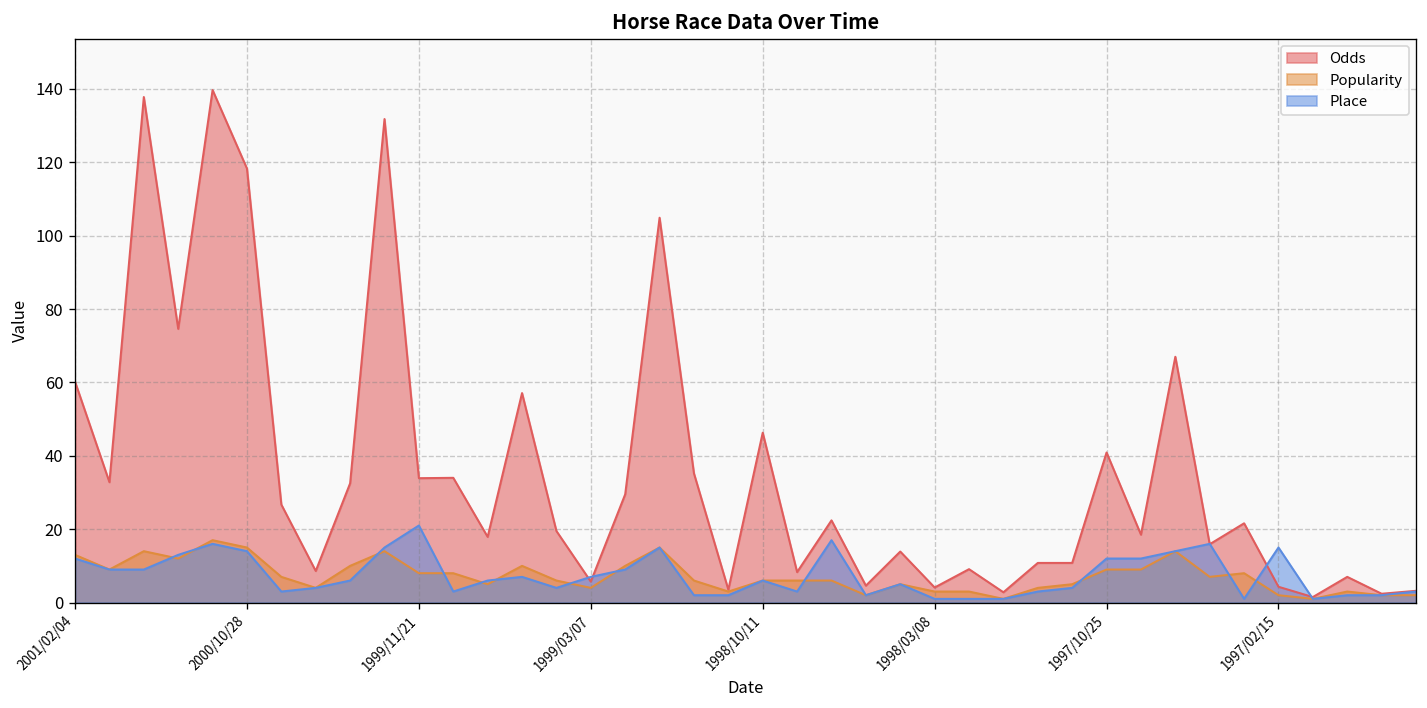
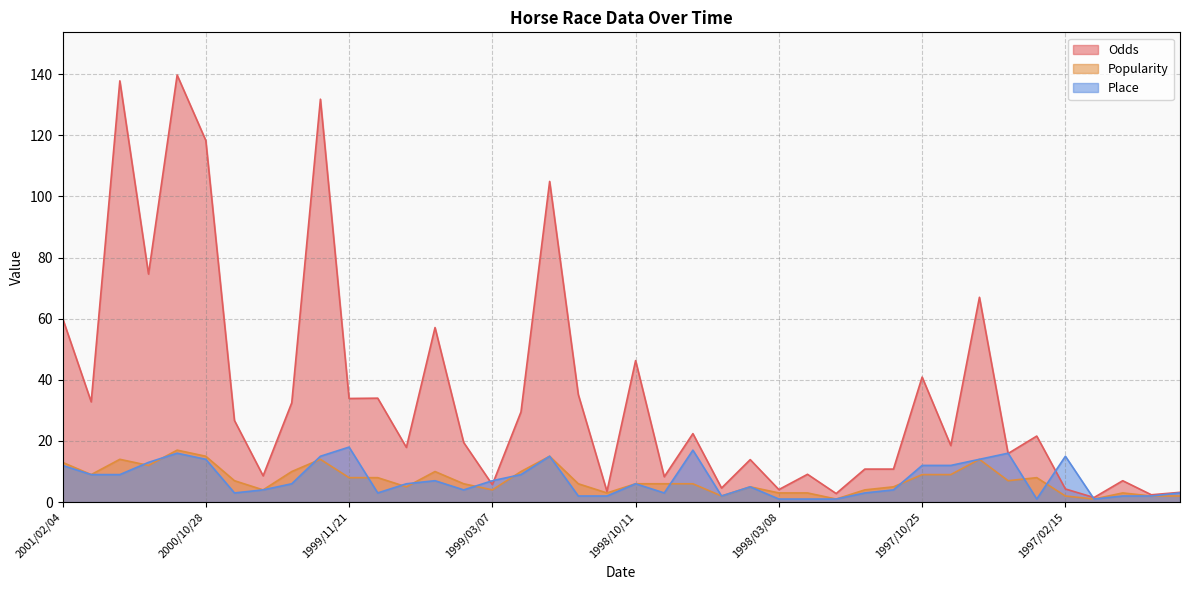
  {
    "Place": {
      "2001/02/04": 12,
      "2000/10/28": 14,
-     "1999/11/21": 21,
+     "1999/11/21": 18,
      "1999/03/07": 7,
      "1998/03/08": 1,
      "1997/10/25": 12,
      "1997/02/15": 15
    }
  }
